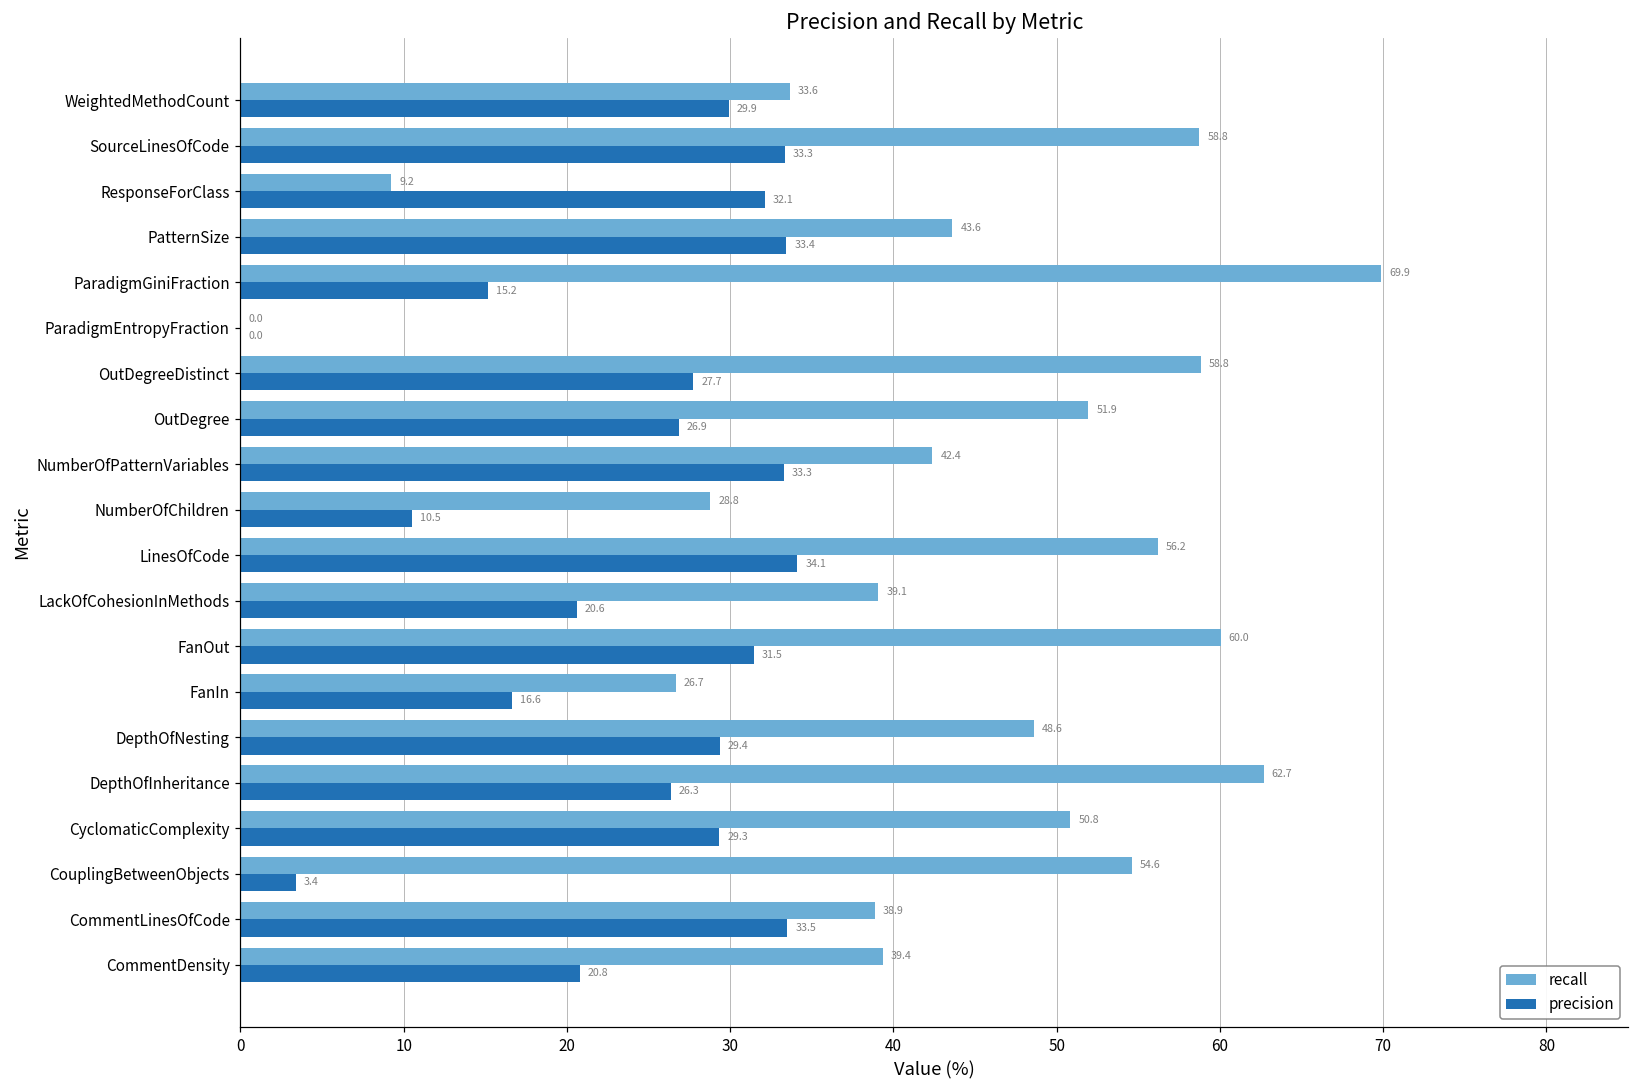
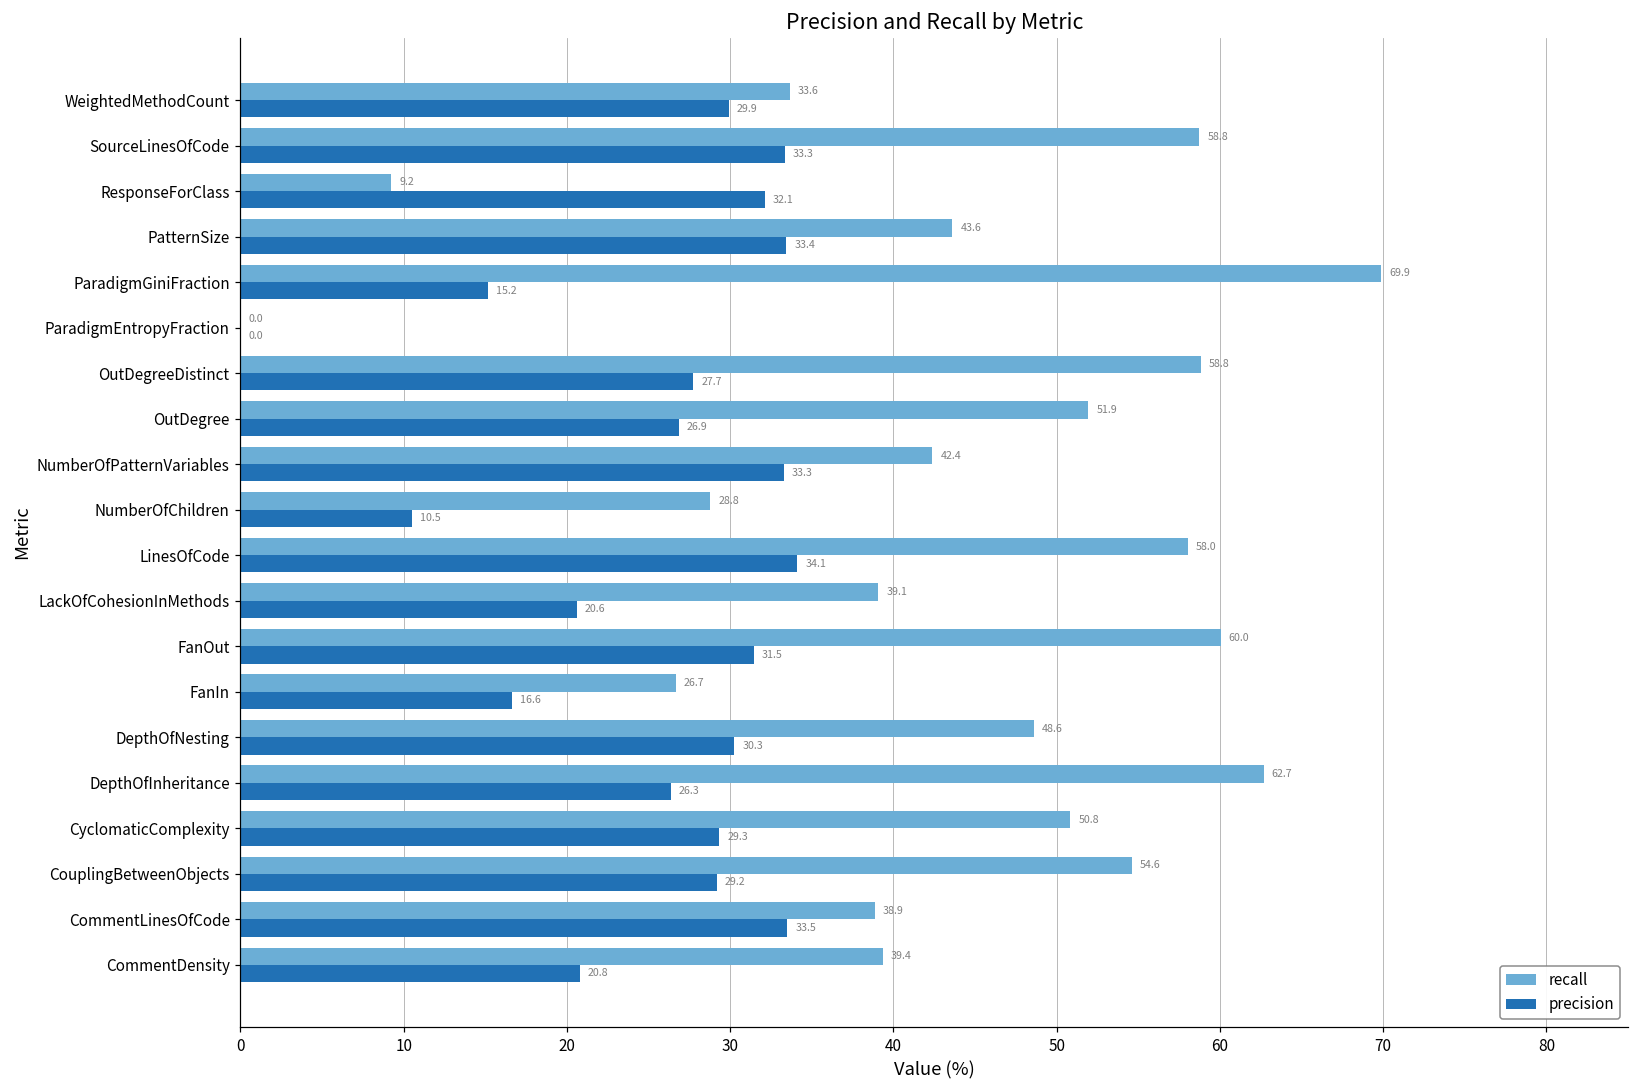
  {
    "recall": {
      "WeightedMethodCount": 33.6,
      "SourceLinesOfCode": 58.8,
      "ResponseForClass": 9.2,
      "PatternSize": 43.6,
      "ParadigmGiniFraction": 69.9,
      "ParadigmEntropyFraction": 0.0,
      "OutDegreeDistinct": 58.8,
      "OutDegree": 51.9,
      "NumberOfPatternVariables": 42.4,
      "NumberOfChildren": 28.8,
-     "LinesOfCode": 56.2,
+     "LinesOfCode": 58.0,
      "LackOfCohesionInMethods": 39.1,
      "FanOut": 60.0,
      "FanIn": 26.7,
      "DepthOfNesting": 48.6,
      "DepthOfInheritance": 62.7,
      "CyclomaticComplexity": 50.8,
      "CouplingBetweenObjects": 54.6,
      "CommentLinesOfCode": 38.9,
      "CommentDensity": 39.4
    },
    "precision": {
      "WeightedMethodCount": 29.9,
      "SourceLinesOfCode": 33.3,
      "ResponseForClass": 32.1,
      "PatternSize": 33.4,
      "ParadigmGiniFraction": 15.2,
      "ParadigmEntropyFraction": 0.0,
      "OutDegreeDistinct": 27.7,
      "OutDegree": 26.9,
      "NumberOfPatternVariables": 33.3,
      "NumberOfChildren": 10.5,
      "LinesOfCode": 34.1,
      "LackOfCohesionInMethods": 20.6,
      "FanOut": 31.5,
      "FanIn": 16.6,
-     "DepthOfNesting": 29.4,
+     "DepthOfNesting": 30.3,
      "DepthOfInheritance": 26.3,
      "CyclomaticComplexity": 29.3,
-     "CouplingBetweenObjects": 3.4,
+     "CouplingBetweenObjects": 29.2,
      "CommentLinesOfCode": 33.5,
      "CommentDensity": 20.8
    }
  }
